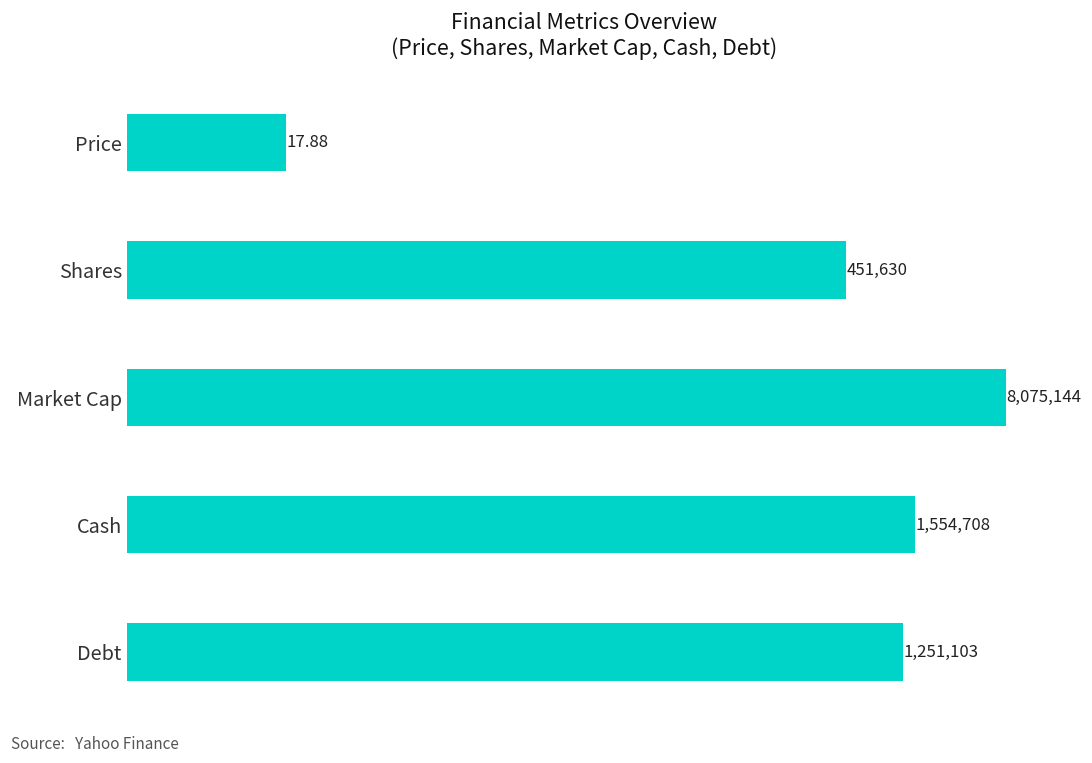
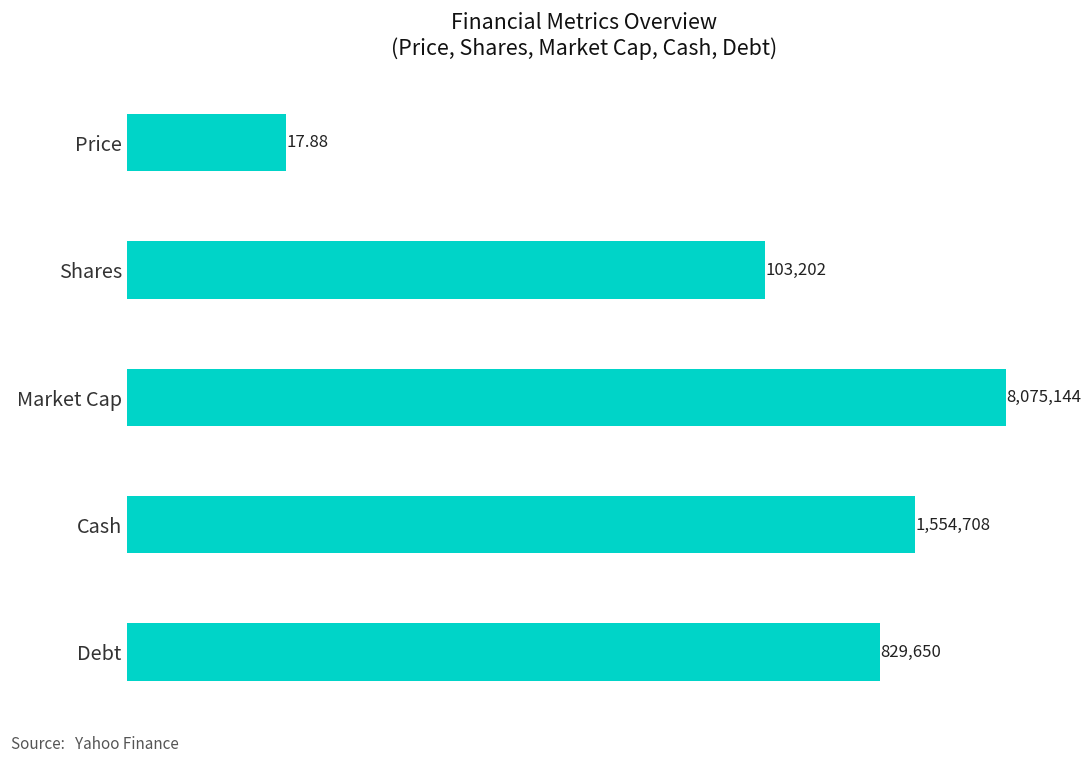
  {
    "Price": "17.88",
-   "Shares": "451,630",
+   "Shares": "103,202",
    "Market Cap": "8,075,144",
    "Cash": "1,554,708",
-   "Debt": "1,251,103"
+   "Debt": "829,650"
  }
